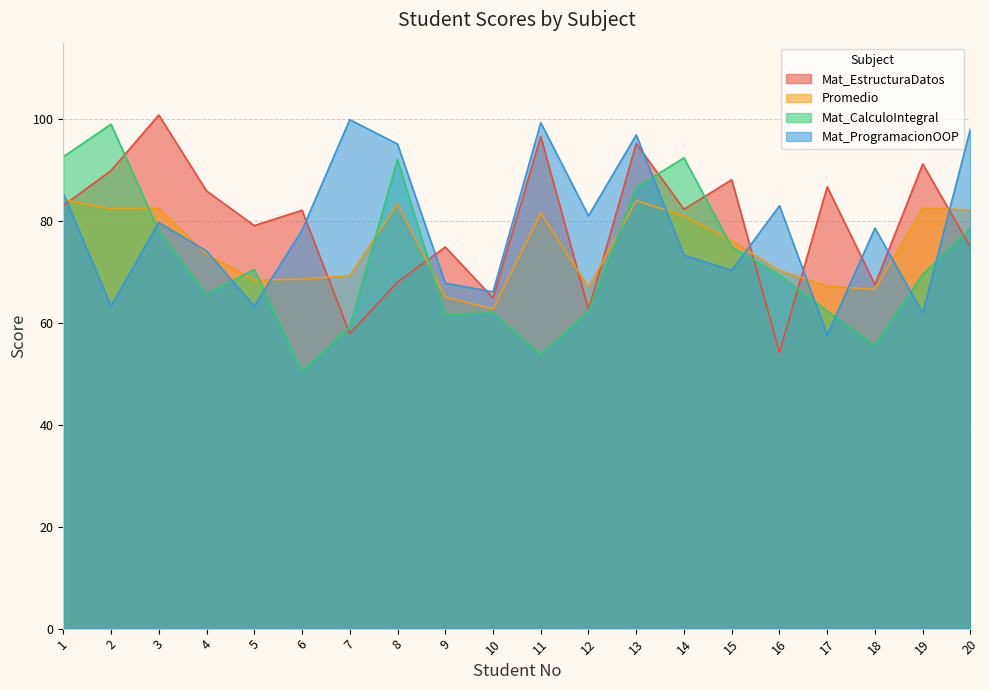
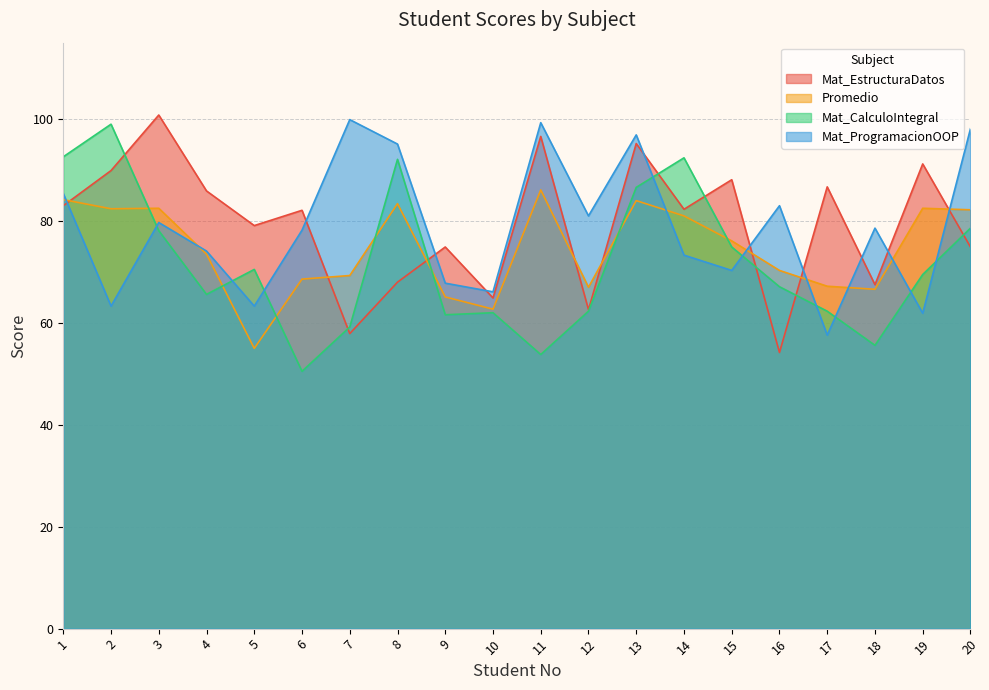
  {
    "Mat_EstructuraDatos": {
      "1": 83,
      "2": 90,
      "3": 101,
      "4": 86,
      "5": 79,
      "6": 82,
      "7": 58,
      "8": 68,
      "9": 75,
      "10": 65,
      "11": 97,
      "13": 95,
      "14": 82,
      "15": 88,
      "16": 54,
      "17": 87,
      "18": 68,
      "19": 91,
      "20": 75
    },
    "Promedio": {
      "1": 84,
      "2": 82,
      "3": 83,
      "4": 74,
-     "5": 68,
+     "5": 55,
      "6": 69,
      "7": 69,
      "8": 83,
      "9": 65,
      "10": 63,
-     "11": 82,
+     "11": 86,
      "12": 67,
      "13": 84,
      "14": 81,
      "15": 76,
      "16": 70,
      "17": 67,
      "18": 67,
      "19": 83,
      "20": 82
    },
    "Mat_CalculoIntegral": {
      "1": 93,
      "2": 99,
      "3": 78,
      "4": 66,
      "5": 71,
      "6": 51,
      "7": 59,
      "8": 92,
      "9": 62,
      "10": 62,
      "11": 54,
      "13": 87,
      "14": 92,
      "15": 75,
-     "16": 69,
+     "16": 67,
      "17": 62,
      "18": 56,
      "19": 70,
      "20": 79
    },
    "Mat_ProgramacionOOP": {
      "1": 85,
      "2": 63,
      "3": 80,
      "4": 74,
      "5": 63,
      "6": 78,
      "7": 100,
      "8": 95,
      "9": 68,
      "10": 66,
      "11": 99,
      "12": 81,
      "13": 97,
      "14": 73,
      "15": 70,
      "16": 83,
      "17": 58,
      "18": 79,
      "19": 62,
      "20": 98
    }
  }
